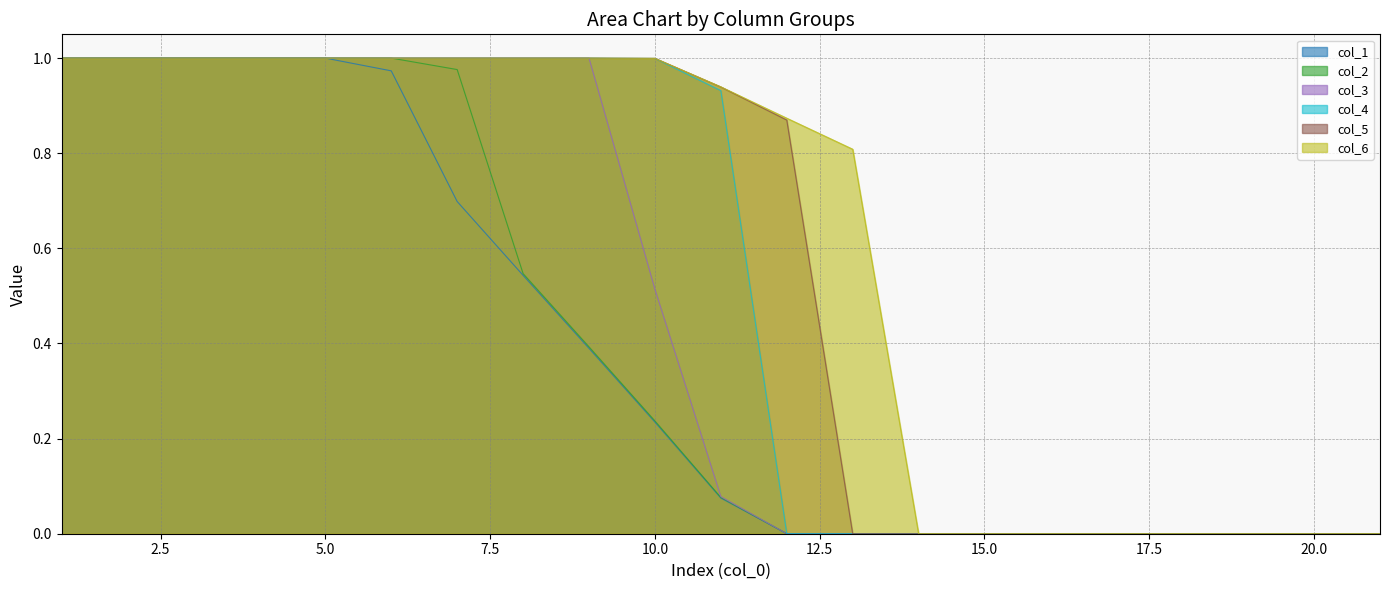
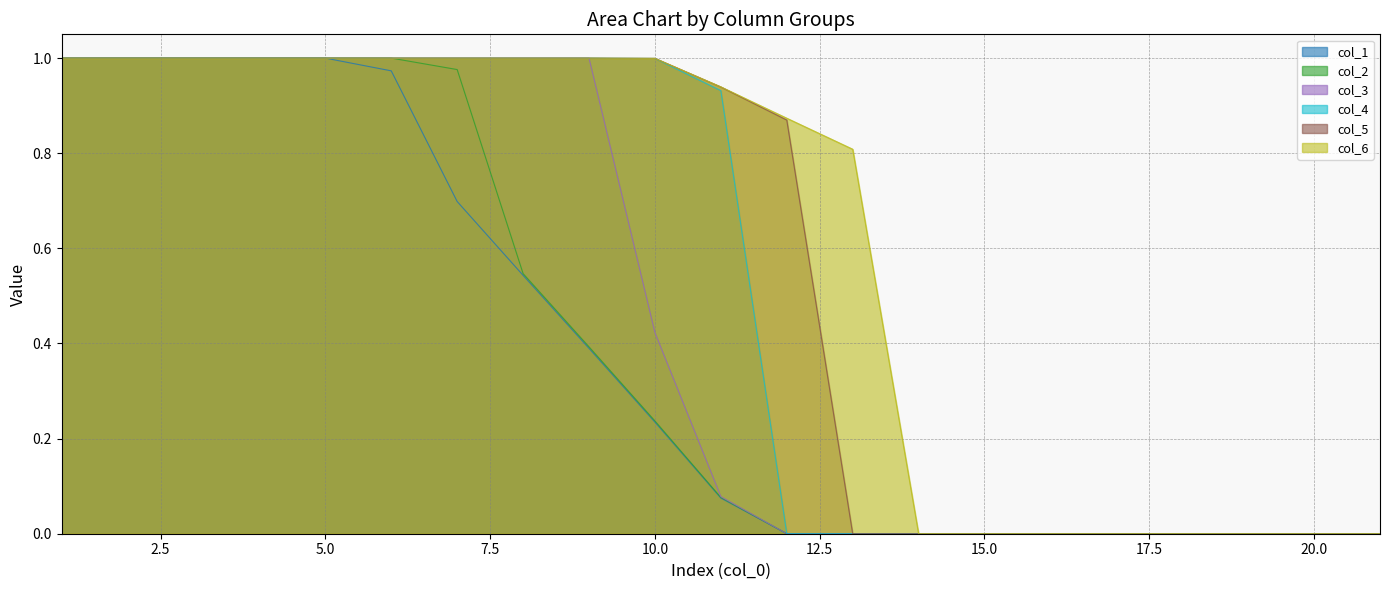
  {
    "col_3": {
-     "10.0": 0.51
+     "10.0": 0.42
    }
  }
